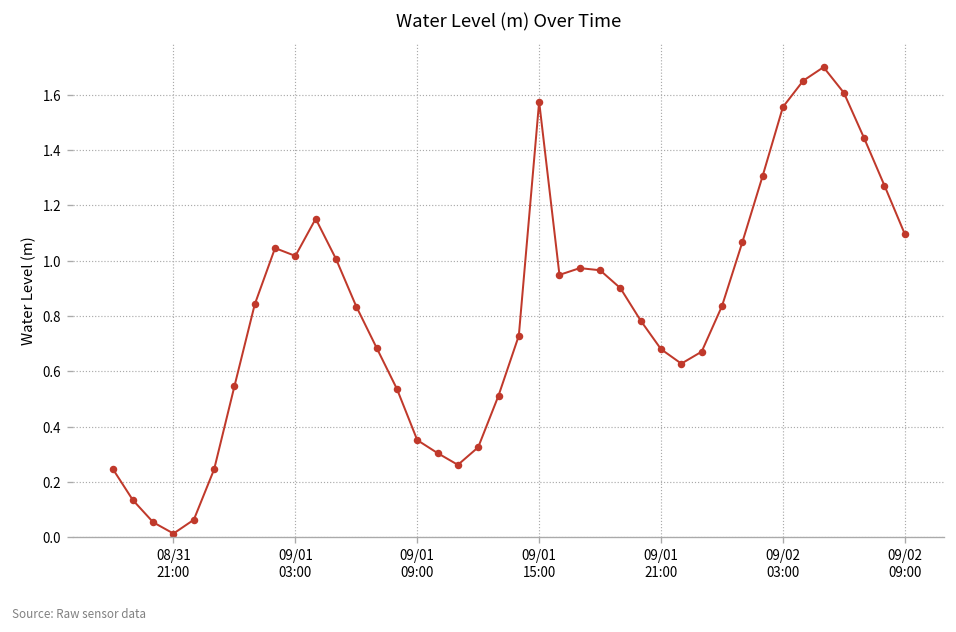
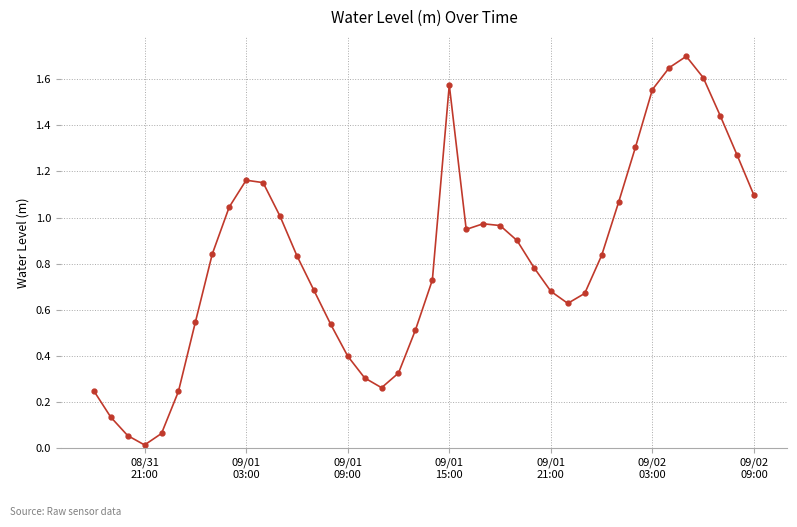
  {
    "08/31 21:00": 0.01,
-   "09/01 03:00": 1.02,
-   "09/01 09:00": 0.35,
+   "09/01 03:00": 1.16,
+   "09/01 09:00": 0.40,
    "09/01 15:00": 1.57,
    "09/01 21:00": 0.68,
    "09/02 03:00": 1.56,
    "09/02 09:00": 1.10
  }
